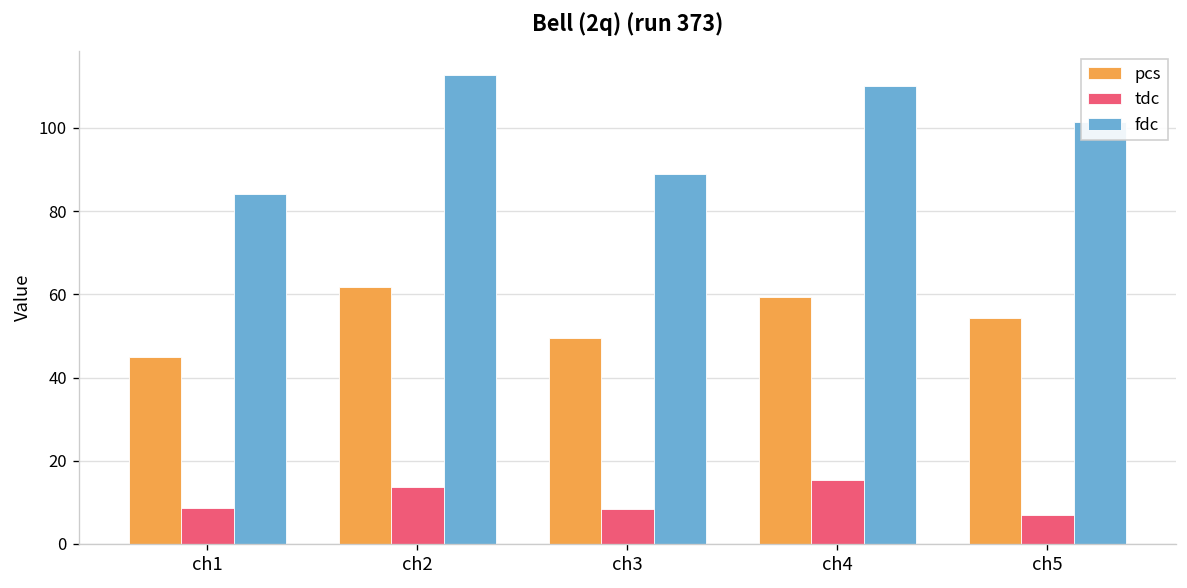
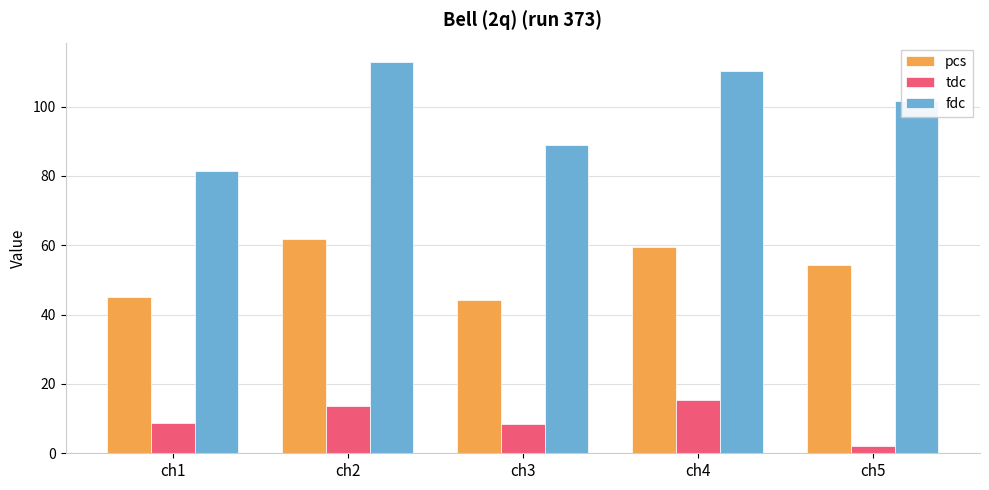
  {
    "pcs": {
      "ch1": 45,
      "ch2": 62,
-     "ch3": 49,
+     "ch3": 44,
      "ch4": 59,
      "ch5": 54
    },
    "tdc": {
      "ch1": 9,
      "ch2": 14,
      "ch3": 8,
      "ch4": 15,
-     "ch5": 7
+     "ch5": 2
    },
    "fdc": {
-     "ch1": 84,
+     "ch1": 81,
      "ch2": 113,
      "ch3": 89,
      "ch4": 110
    }
  }
